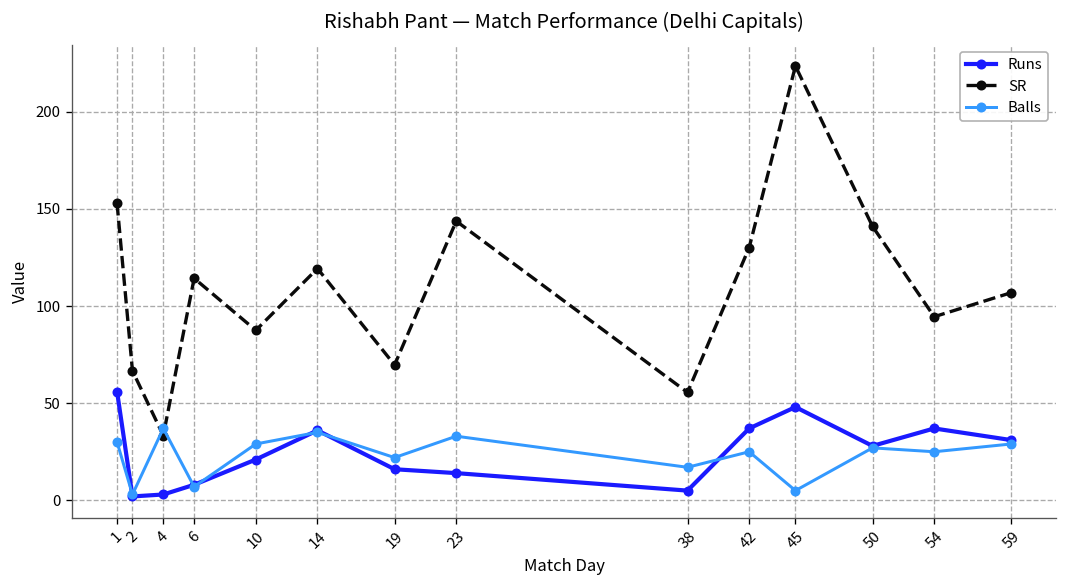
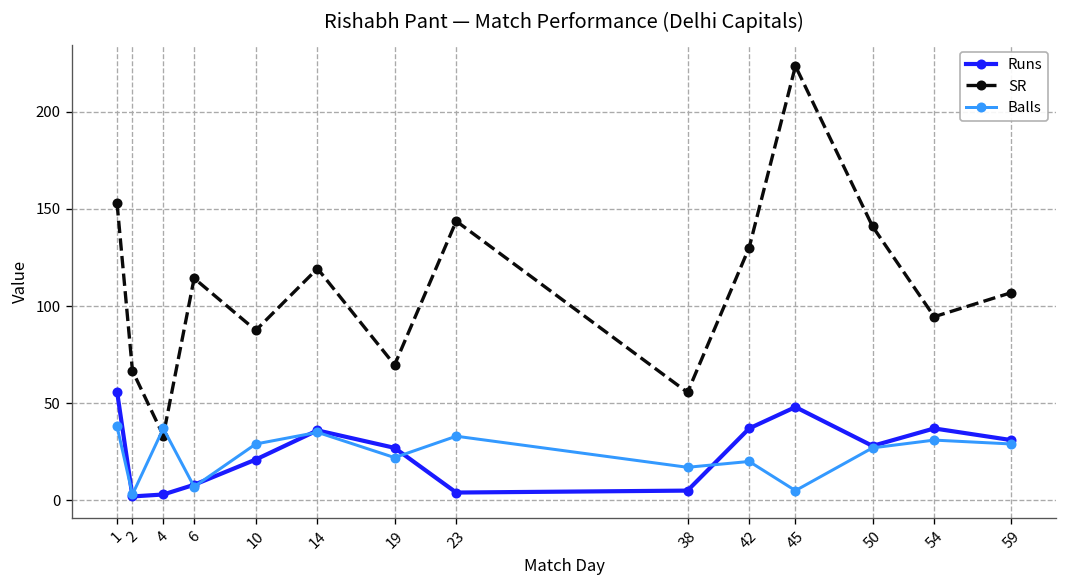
  {
    "Runs": {
      "1": 56,
      "4": 3,
      "10": 21,
-     "19": 16,
-     "23": 14,
+     "19": 27,
+     "23": 4,
      "38": 5,
      "42": 37,
      "45": 48,
      "54": 37,
      "59": 31
    },
    "SR": {
      "1": 153,
      "2": 67,
      "4": 33,
      "6": 114,
      "10": 88,
      "14": 119,
      "19": 70,
      "23": 144,
      "38": 56,
      "42": 130,
      "45": 224,
      "50": 141,
      "54": 95,
      "59": 107
    },
    "Balls": {
-     "1": 30,
+     "1": 38,
      "4": 37,
      "10": 29,
      "19": 22,
      "23": 33,
      "38": 17,
-     "42": 25,
+     "42": 20,
      "45": 5,
-     "54": 25,
+     "54": 31,
      "59": 29
    }
  }
